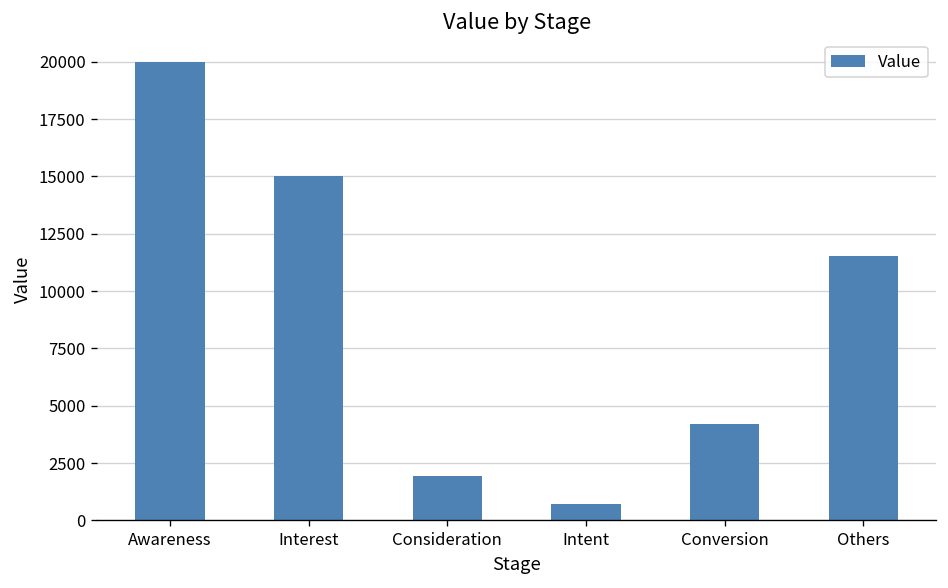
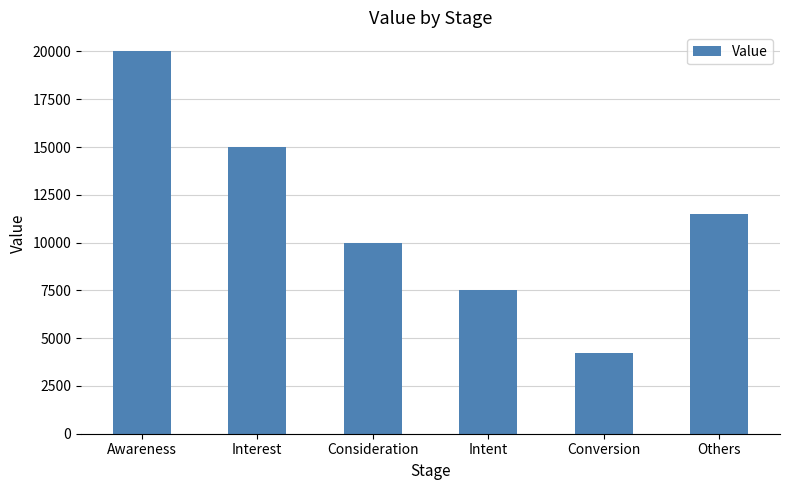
  {
    "Awareness": 20000,
    "Interest": 15000,
-   "Consideration": 1900,
-   "Intent": 700,
+   "Consideration": 10000,
+   "Intent": 7500,
    "Conversion": 4200,
    "Others": 11500
  }
